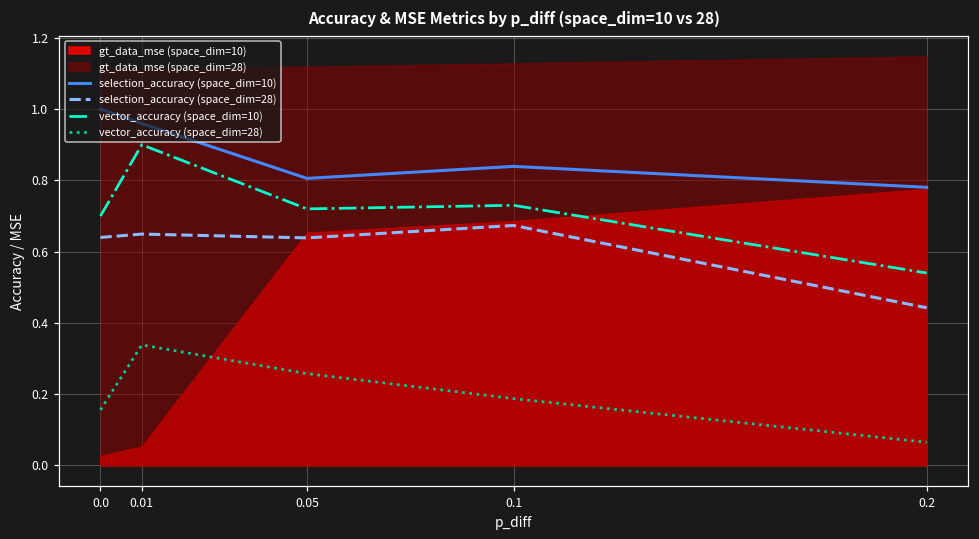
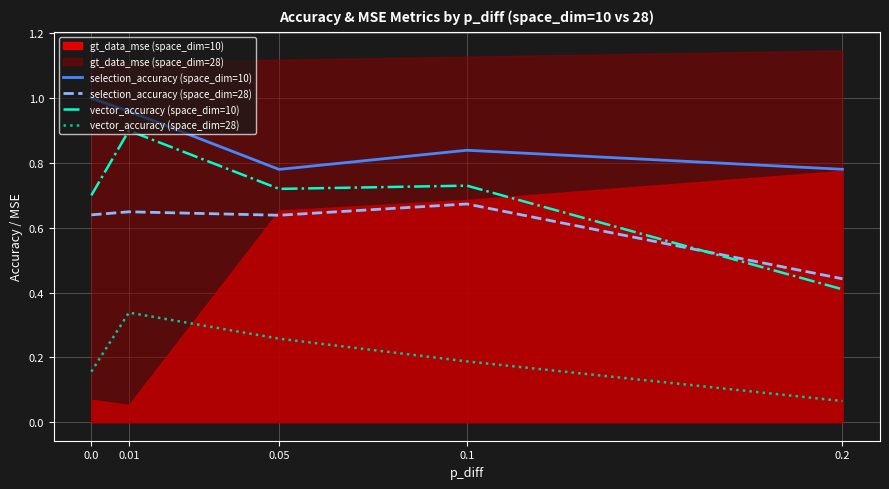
  {
    "gt_data_mse (space_dim=10)": {
-     "0.0": 0.03,
+     "0.0": 0.07,
      "0.01": 0.05,
      "0.05": 0.65,
      "0.1": 0.69
    },
    "selection_accuracy (space_dim=10)": {
-     "0.05": 0.81,
+     "0.05": 0.78,
      "0.1": 0.84
    },
    "selection_accuracy (space_dim=28)": {
      "0.0": 0.64,
      "0.01": 0.65,
      "0.05": 0.64,
      "0.1": 0.67,
      "0.2": 0.44
    },
    "gt_data_mse (space_dim=28)": {
      "0.05": 1.12,
      "0.1": 1.13,
      "0.2": 1.15
    },
    "vector_accuracy (space_dim=10)": {
      "0.0": 0.70,
      "0.05": 0.72,
      "0.1": 0.73,
-     "0.2": 0.54
+     "0.2": 0.41
    },
    "vector_accuracy (space_dim=28)": {
      "0.0": 0.16,
      "0.01": 0.34,
      "0.05": 0.26,
      "0.1": 0.19,
      "0.2": 0.07
    }
  }
